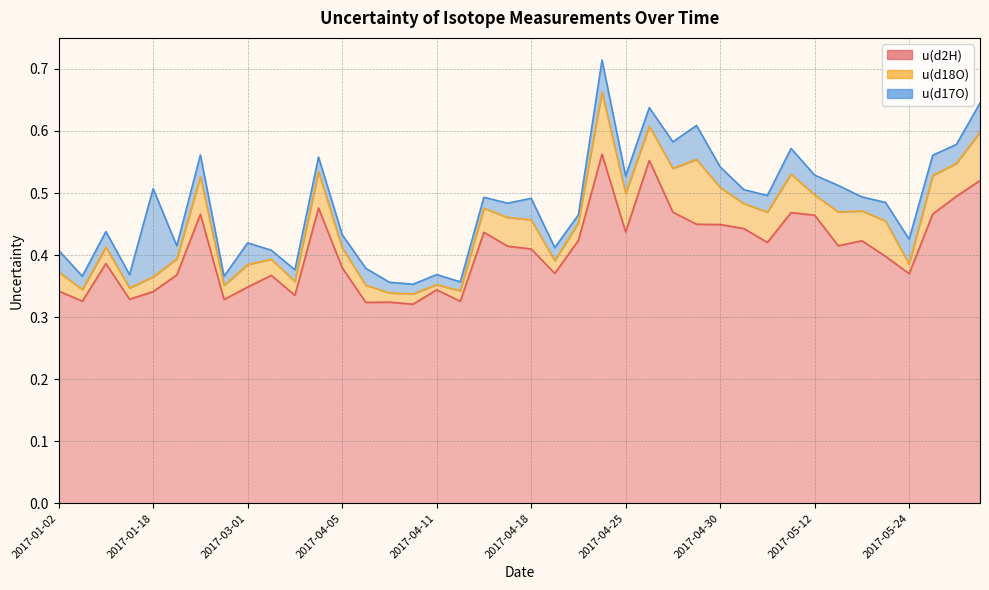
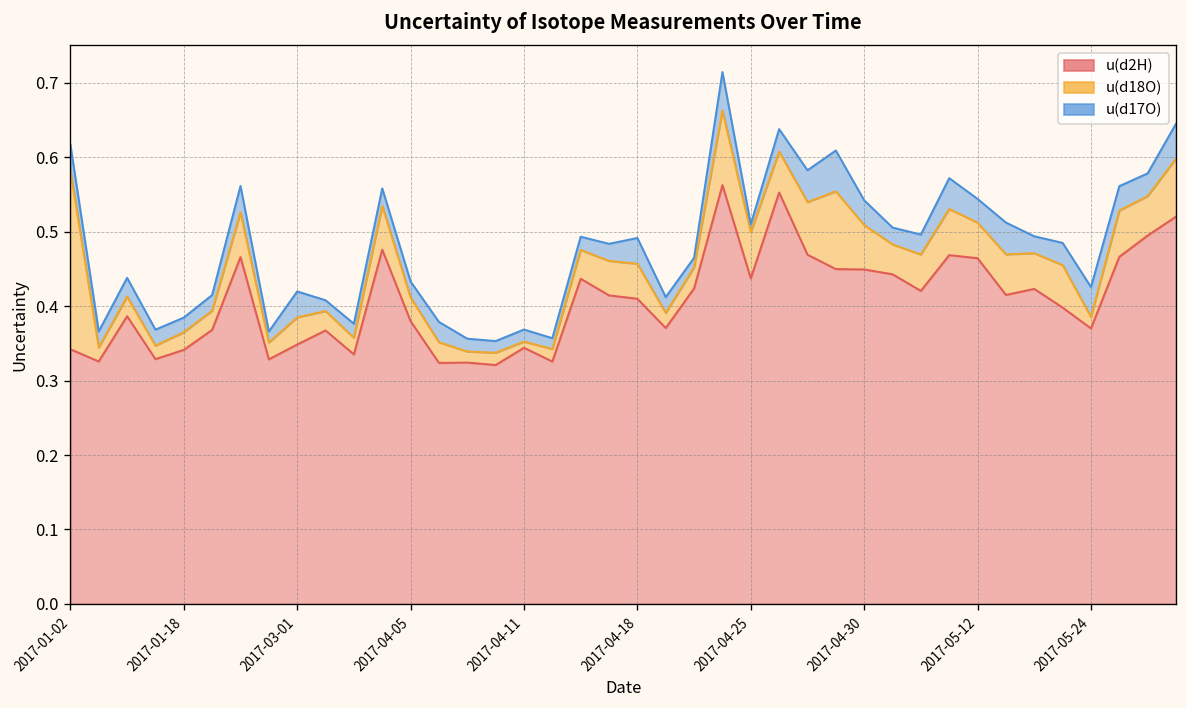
  {
    "u(d2H)": {
      "2017-01-02": 0.34,
      "2017-01-18": 0.34,
      "2017-03-01": 0.35,
      "2017-04-05": 0.38,
      "2017-04-11": 0.34,
      "2017-04-18": 0.41,
      "2017-04-25": 0.44,
      "2017-04-30": 0.45,
      "2017-05-12": 0.46,
      "2017-05-24": 0.37
    },
    "u(d18O)": {
-     "2017-01-02": 0.03,
+     "2017-01-02": 0.24,
      "2017-01-18": 0.02,
      "2017-03-01": 0.04,
      "2017-04-05": 0.03,
      "2017-04-11": 0.01,
      "2017-04-18": 0.05,
      "2017-04-25": 0.06,
      "2017-04-30": 0.06,
-     "2017-05-12": 0.03,
+     "2017-05-12": 0.05,
      "2017-05-24": 0.02
    },
    "u(d17O)": {
      "2017-01-02": 0.03,
-     "2017-01-18": 0.14,
+     "2017-01-18": 0.02,
      "2017-03-01": 0.03,
      "2017-04-05": 0.02,
      "2017-04-11": 0.02,
      "2017-04-18": 0.03,
-     "2017-04-25": 0.03,
+     "2017-04-25": 0.01,
      "2017-04-30": 0.03,
      "2017-05-12": 0.03,
      "2017-05-24": 0.04
    }
  }
